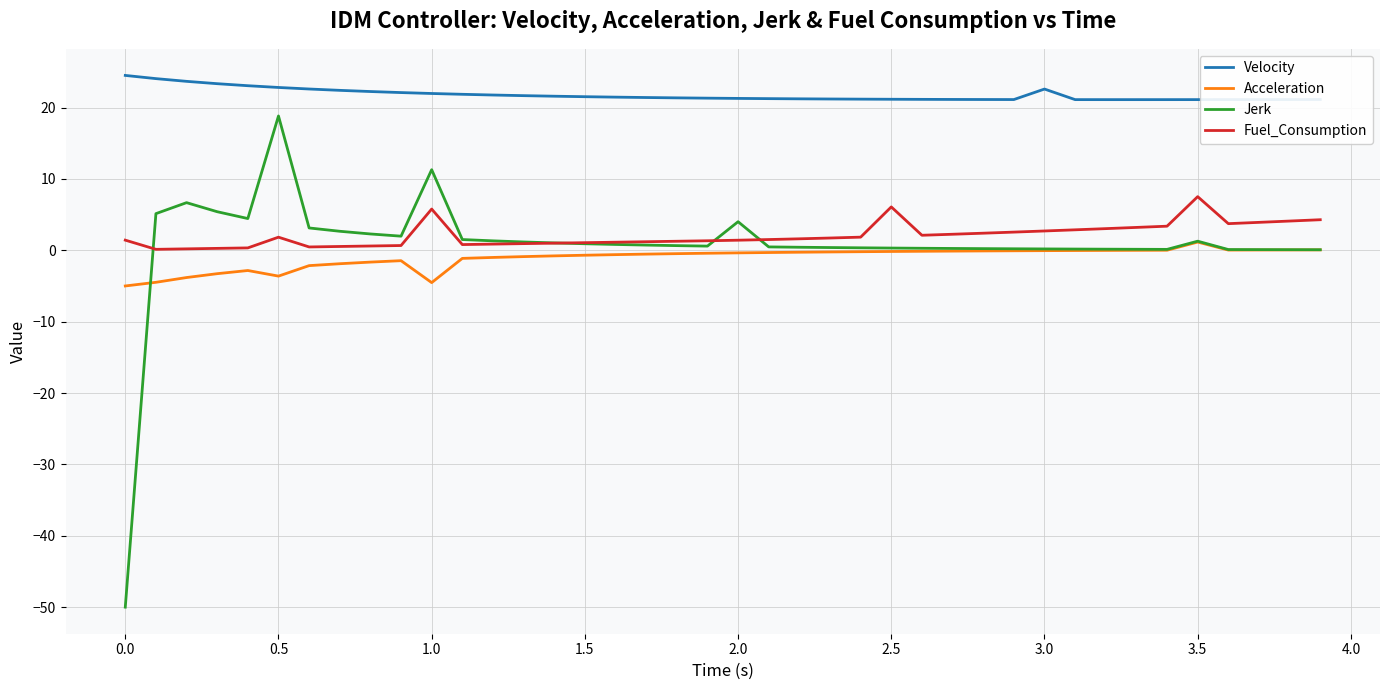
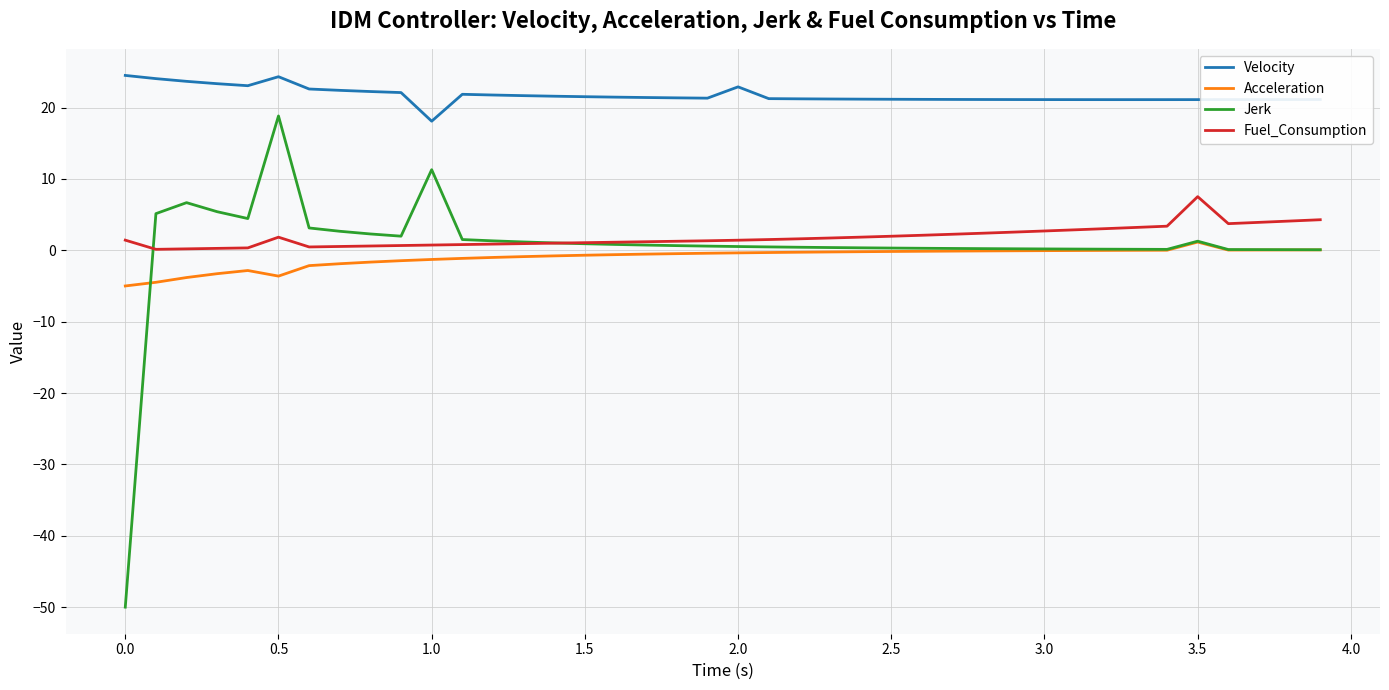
  {
    "Velocity": {
      "0.0": 25,
-     "0.5": 23,
-     "1.0": 22,
+     "0.5": 24,
+     "1.0": 18,
      "1.5": 22,
-     "2.0": 21,
+     "2.0": 23,
      "2.5": 21,
-     "3.0": 23,
+     "3.0": 21,
      "3.5": 21
    },
    "Acceleration": {
      "0.0": -5,
      "0.5": -4,
-     "1.0": -5,
+     "1.0": -1,
      "1.5": -1,
      "2.0": 0,
      "2.5": 0
    },
    "Jerk": {
      "0.0": -50,
      "0.5": 19,
      "1.0": 11,
-     "2.0": 4,
+     "2.0": 1,
      "2.5": 0
    },
    "Fuel_Consumption": {
      "0.0": 1,
      "0.5": 2,
-     "1.0": 6,
+     "1.0": 1,
      "2.0": 1,
-     "2.5": 6,
+     "2.5": 2,
      "3.0": 3,
      "3.5": 8
    }
  }
